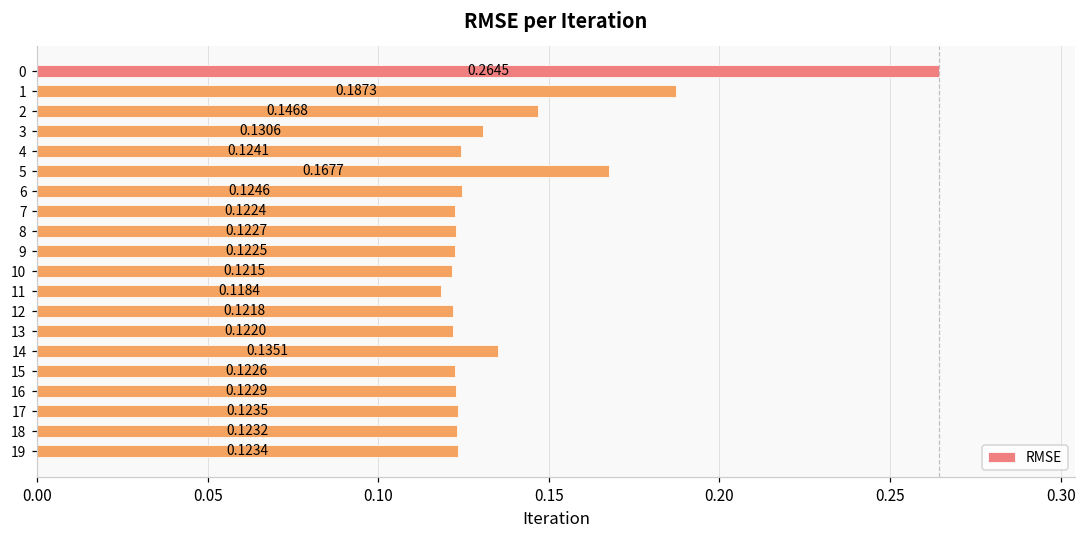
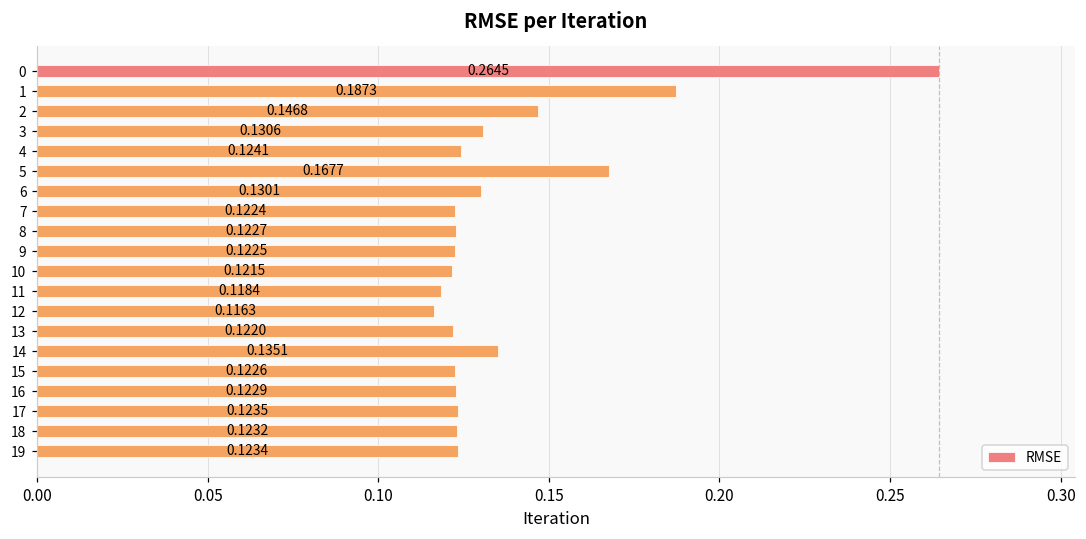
  {
    "0": 0.2645,
    "1": 0.1873,
    "2": 0.1468,
    "3": 0.1306,
    "4": 0.1241,
    "5": 0.1677,
-   "6": 0.1246,
+   "6": 0.1301,
    "7": 0.1224,
    "8": 0.1227,
    "9": 0.1225,
    "10": 0.1215,
    "11": 0.1184,
-   "12": 0.1218,
+   "12": 0.1163,
    "13": 0.1220,
    "14": 0.1351,
    "15": 0.1226,
    "16": 0.1229,
    "17": 0.1235,
    "18": 0.1232,
    "19": 0.1234
  }
